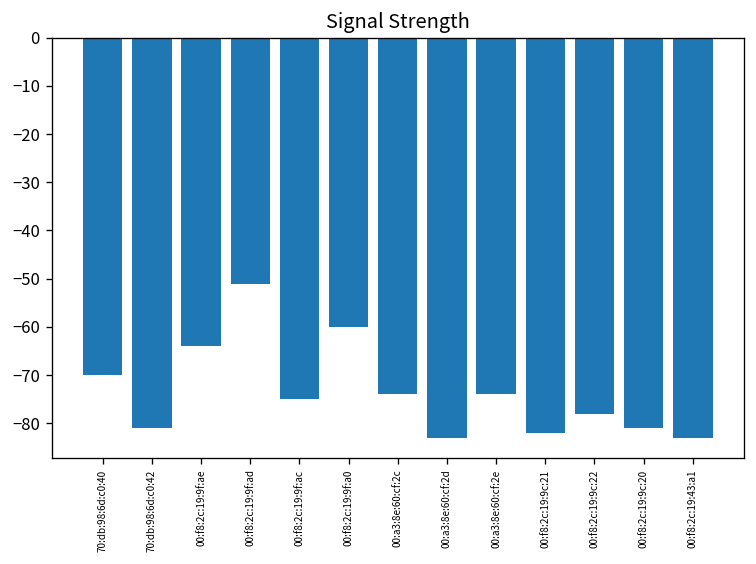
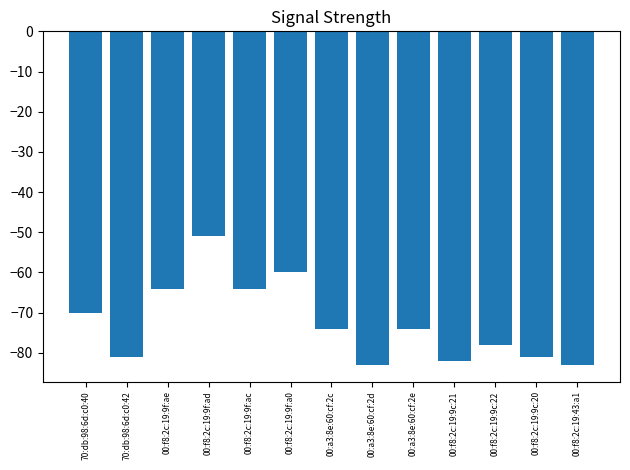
  {
    "70:db:98:6d:c0:40": -70,
    "70:db:98:6d:c0:42": -81,
    "00:f8:2c:19:9f:ae": -64,
    "00:f8:2c:19:9f:ad": -51,
-   "00:f8:2c:19:9f:ac": -75,
+   "00:f8:2c:19:9f:ac": -64,
    "00:f8:2c:19:9f:a0": -60,
    "00:a3:8e:60:cf:2c": -74,
    "00:a3:8e:60:cf:2d": -83,
    "00:a3:8e:60:cf:2e": -74,
    "00:f8:2c:19:9c:21": -82,
    "00:f8:2c:19:9c:22": -78,
    "00:f8:2c:19:9c:20": -81,
    "00:f8:2c:19:43:a1": -83
  }
